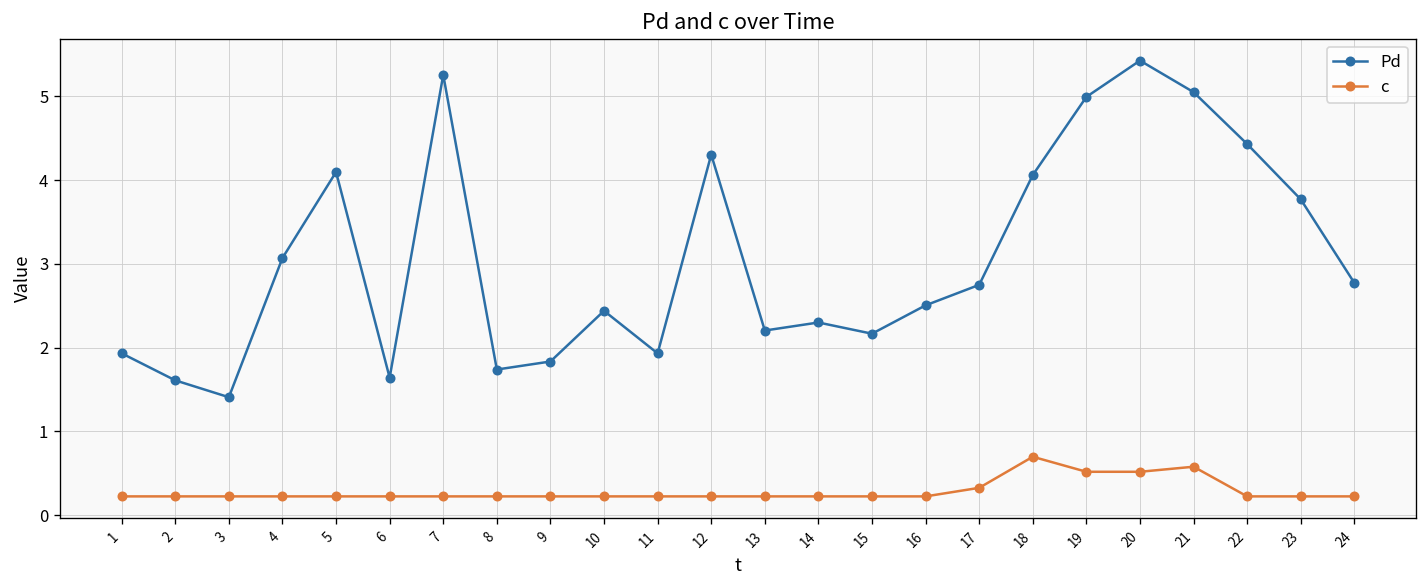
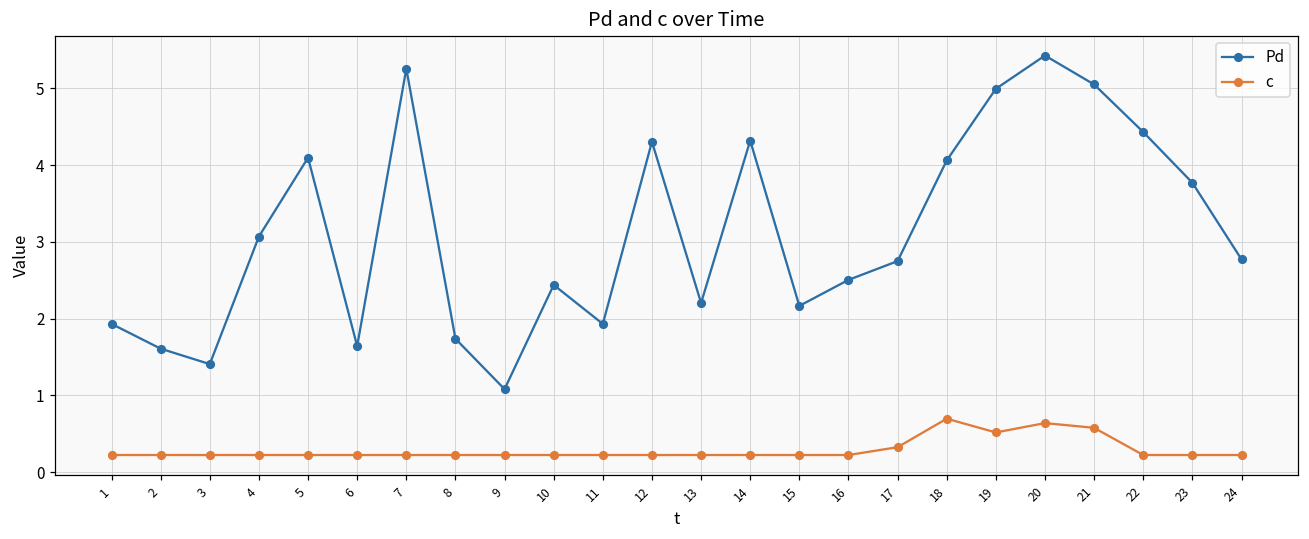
  {
    "Pd": {
      "1": 1.9,
      "2": 1.6,
      "3": 1.4,
      "4": 3.1,
      "5": 4.1,
      "6": 1.6,
      "7": 5.3,
      "8": 1.7,
-     "9": 1.8,
+     "9": 1.1,
      "10": 2.4,
      "11": 1.9,
      "12": 4.3,
      "13": 2.2,
-     "14": 2.3,
+     "14": 4.3,
      "15": 2.2,
      "16": 2.5,
      "17": 2.7,
      "18": 4.1,
      "19": 5.0,
      "20": 5.4,
      "21": 5.0,
      "22": 4.4,
      "23": 3.8,
      "24": 2.8
    },
    "c": {
      "1": 0.2,
      "2": 0.2,
      "3": 0.2,
      "4": 0.2,
      "5": 0.2,
      "6": 0.2,
      "7": 0.2,
      "8": 0.2,
      "9": 0.2,
      "10": 0.2,
      "11": 0.2,
      "12": 0.2,
      "13": 0.2,
      "14": 0.2,
      "15": 0.2,
      "16": 0.2,
      "17": 0.3,
      "18": 0.7,
      "19": 0.5,
-     "20": 0.5,
+     "20": 0.6,
      "21": 0.6,
      "22": 0.2,
      "23": 0.2,
      "24": 0.2
    }
  }
